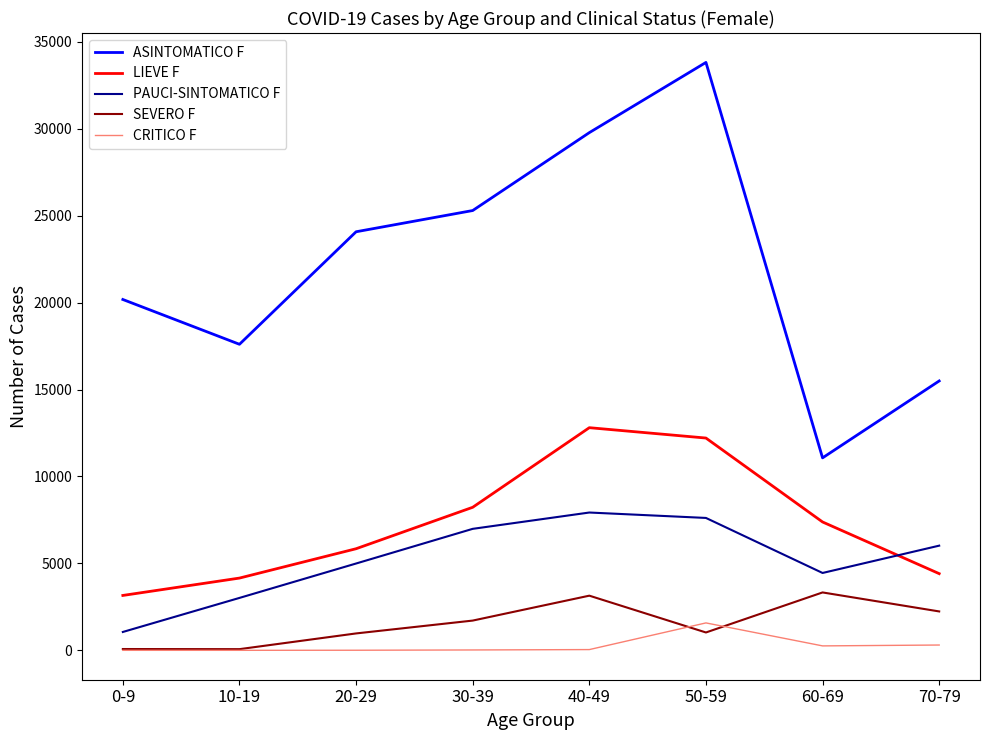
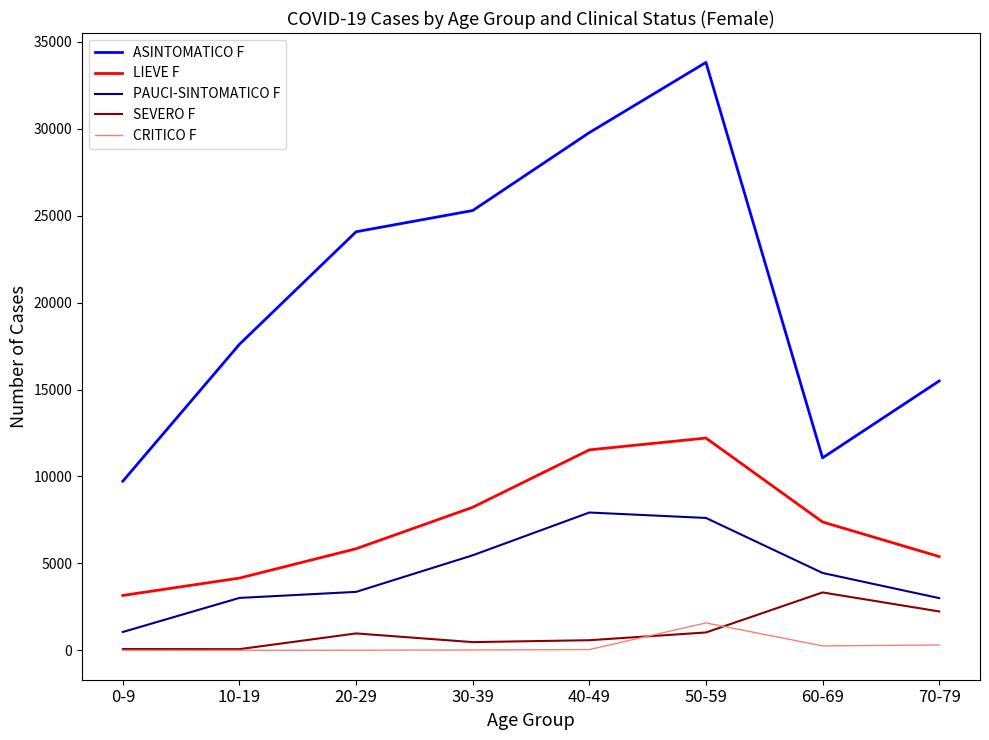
  {
    "ASINTOMATICO F": {
-     "0-9": 20200,
+     "0-9": 9700,
      "10-19": 17600,
      "20-29": 24100,
      "30-39": 25300,
      "40-49": 29800,
      "50-59": 33800,
      "60-69": 11100,
      "70-79": 15500
    },
    "LIEVE F": {
      "0-9": 3200,
      "10-19": 4200,
      "20-29": 5800,
      "30-39": 8200,
-     "40-49": 12800,
+     "40-49": 11500,
      "50-59": 12200,
      "60-69": 7400,
-     "70-79": 4400
+     "70-79": 5400
    },
    "PAUCI-SINTOMATICO F": {
      "0-9": 1100,
      "10-19": 3000,
-     "20-29": 5000,
-     "30-39": 7000,
+     "20-29": 3400,
+     "30-39": 5500,
      "40-49": 7900,
      "50-59": 7600,
      "60-69": 4500,
-     "70-79": 6000
+     "70-79": 3000
    },
    "SEVERO F": {
      "20-29": 1000,
-     "30-39": 1700,
-     "40-49": 3100,
+     "30-39": 500,
+     "40-49": 600,
      "50-59": 1000,
      "60-69": 3300,
      "70-79": 2200
    },
    "CRITICO F": {
      "20-29": 0,
      "30-39": 0,
      "40-49": 0,
      "50-59": 1600,
      "60-69": 300,
      "70-79": 300
    }
  }
